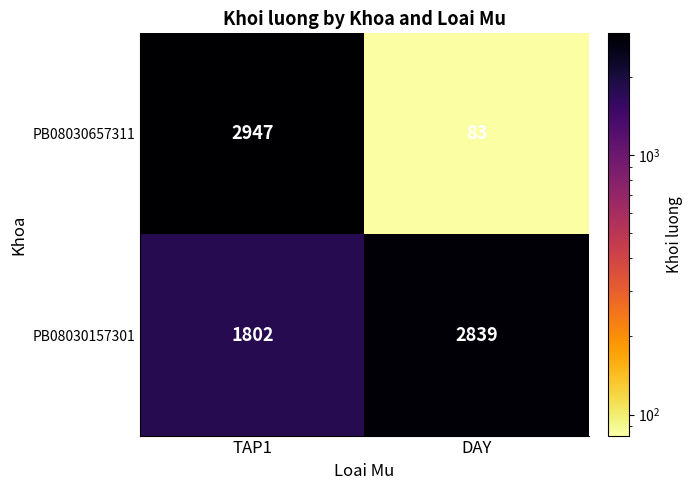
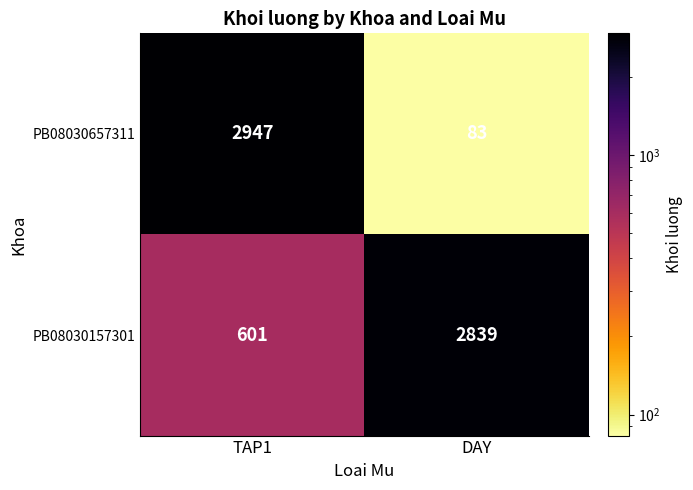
  {
    "PB08030657311": {
      "TAP1": 2947,
      "DAY": 83
    },
    "PB08030157301": {
-     "TAP1": 1802,
+     "TAP1": 601,
      "DAY": 2839
    }
  }
